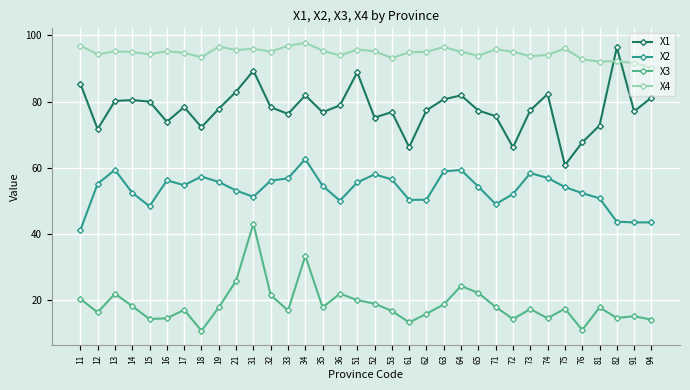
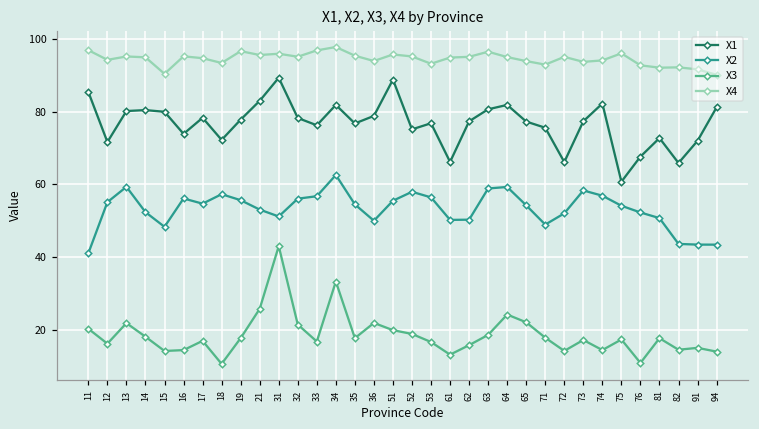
  {
    "X1": {
      "11": 85,
      "12": 72,
      "13": 80,
      "14": 80,
      "15": 80,
      "16": 74,
      "17": 78,
      "18": 72,
      "19": 78,
      "21": 83,
      "31": 89,
      "32": 78,
      "33": 76,
      "34": 82,
      "35": 77,
      "36": 79,
      "51": 89,
      "52": 75,
      "53": 77,
      "61": 66,
      "62": 77,
      "63": 81,
      "64": 82,
      "65": 77,
      "71": 76,
      "72": 66,
      "73": 77,
      "74": 82,
      "75": 61,
      "76": 68,
      "81": 73,
-     "82": 96,
-     "91": 77,
+     "82": 66,
+     "91": 72,
      "94": 81
    },
    "X4": {
      "11": 97,
      "12": 94,
      "13": 95,
      "14": 95,
-     "15": 94,
+     "15": 90,
      "16": 95,
      "17": 95,
      "18": 93,
      "19": 97,
      "21": 96,
      "31": 96,
      "32": 95,
      "33": 97,
      "34": 98,
      "35": 95,
      "36": 94,
      "51": 96,
      "52": 95,
      "53": 93,
      "61": 95,
      "62": 95,
      "63": 96,
      "64": 95,
      "65": 94,
-     "71": 96,
+     "71": 93,
      "72": 95,
      "73": 94,
      "74": 94,
      "75": 96,
      "76": 93,
      "81": 92,
      "82": 92
    }
  }
